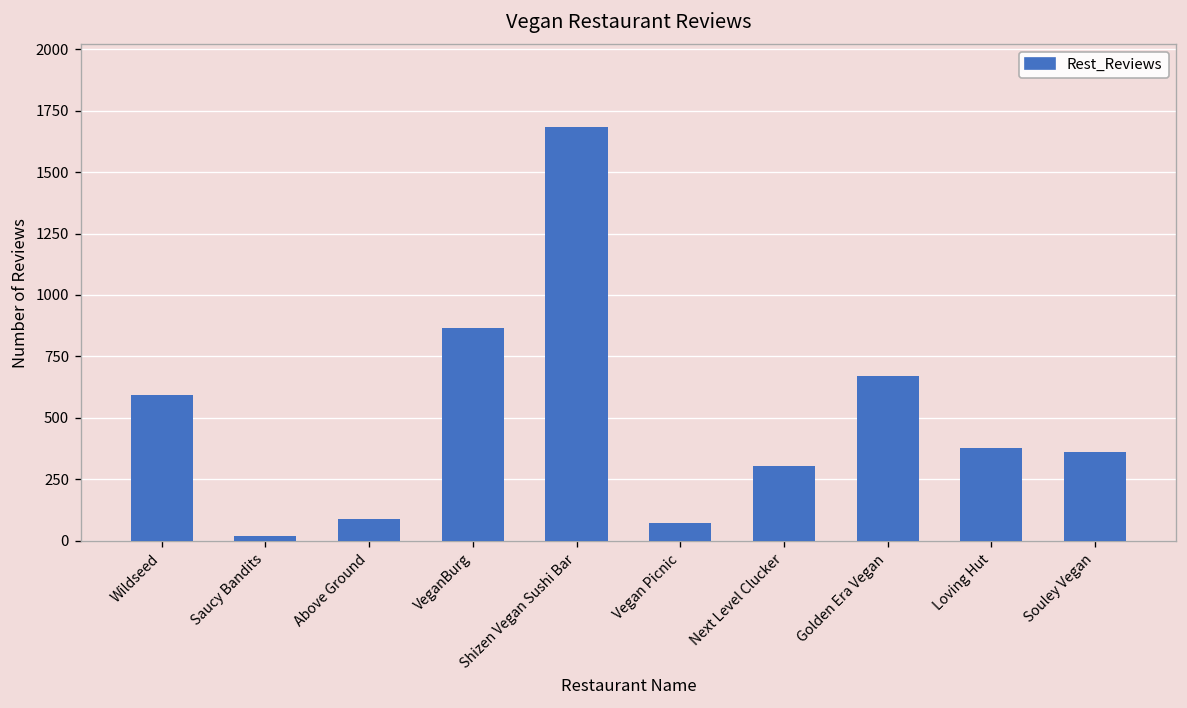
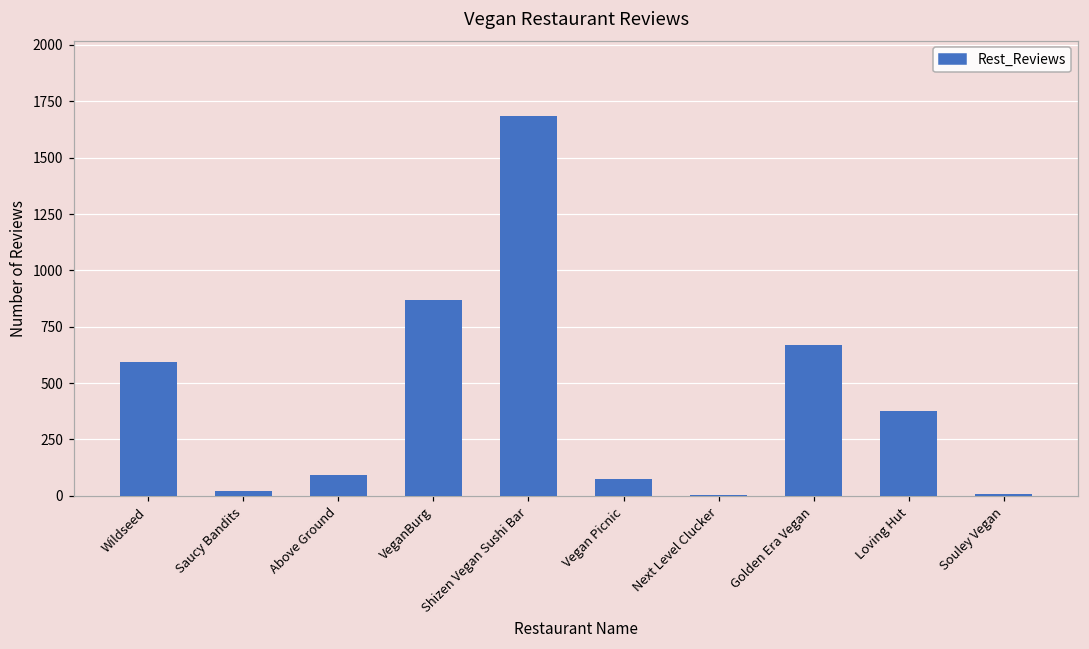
  {
    "Wildseed": 590,
    "Saucy Bandits": 20,
    "Above Ground": 90,
    "VeganBurg": 870,
    "Shizen Vegan Sushi Bar": 1680,
    "Vegan Picnic": 70,
-   "Next Level Clucker": 300,
+   "Next Level Clucker": 0,
    "Golden Era Vegan": 670,
    "Loving Hut": 380,
-   "Souley Vegan": 360
+   "Souley Vegan": 10
  }
